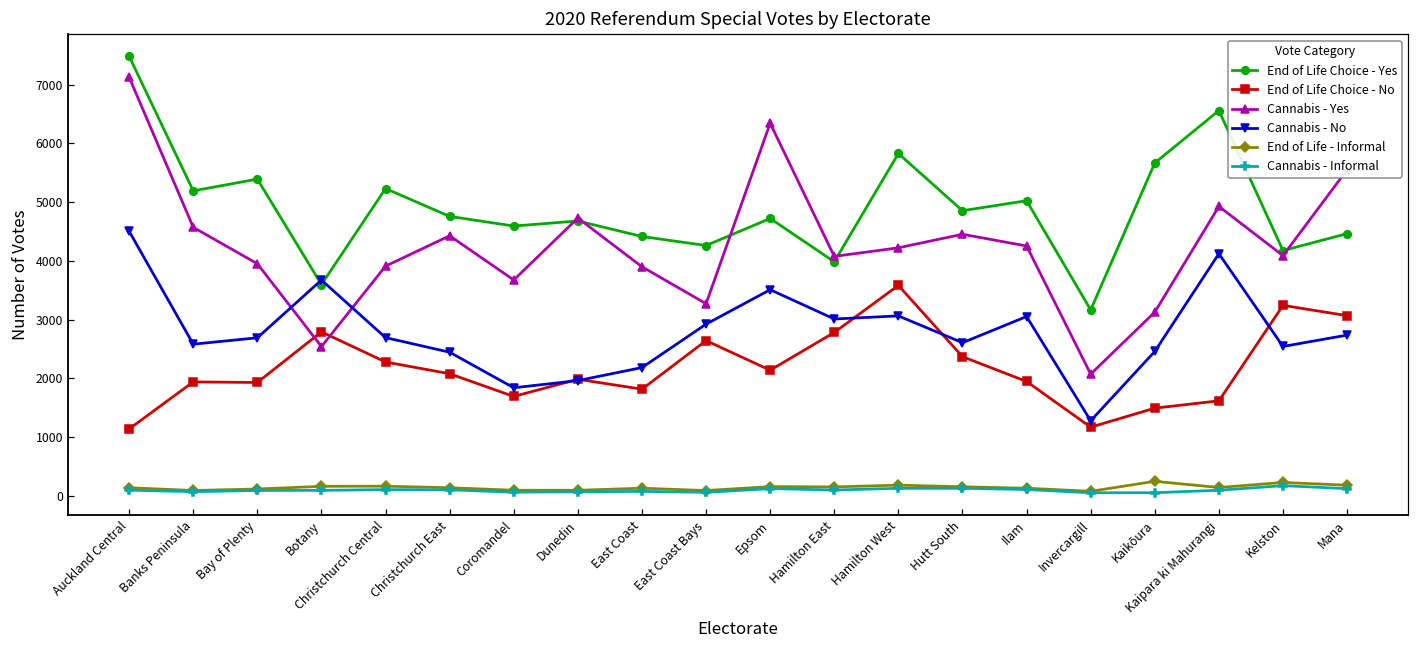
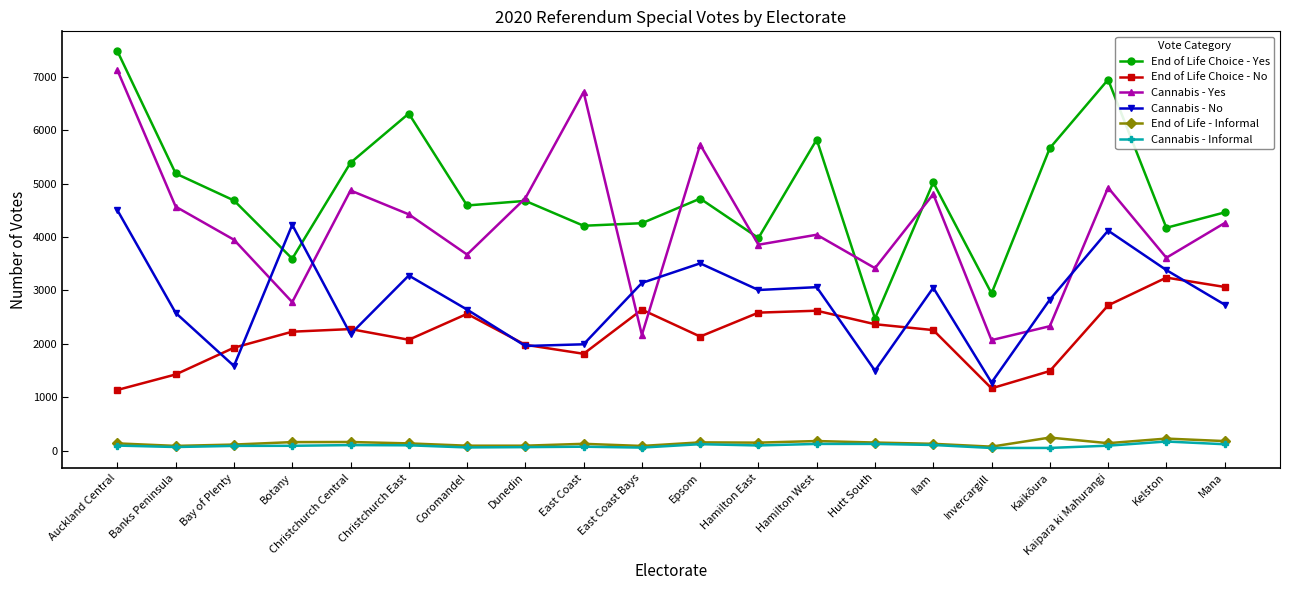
  {
    "End of Life Choice - Yes": {
      "Auckland Central": 7500,
      "Banks Peninsula": 5200,
-     "Bay of Plenty": 5400,
+     "Bay of Plenty": 4700,
      "Botany": 3600,
-     "Christchurch Central": 5200,
-     "Christchurch East": 4800,
+     "Christchurch Central": 5400,
+     "Christchurch East": 6300,
      "Coromandel": 4600,
      "Dunedin": 4700,
-     "East Coast": 4400,
+     "East Coast": 4200,
      "East Coast Bays": 4300,
      "Epsom": 4700,
      "Hamilton East": 4000,
      "Hamilton West": 5800,
-     "Hutt South": 4900,
+     "Hutt South": 2500,
      "Ilam": 5000,
-     "Invercargill": 3200,
+     "Invercargill": 2900,
      "Kaikōura": 5700,
-     "Kaipara ki Mahurangi": 6600,
+     "Kaipara ki Mahurangi": 6900,
      "Kelston": 4200,
      "Mana": 4500
    },
    "End of Life Choice - No": {
      "Auckland Central": 1100,
-     "Banks Peninsula": 1900,
+     "Banks Peninsula": 1400,
      "Bay of Plenty": 1900,
-     "Botany": 2800,
+     "Botany": 2200,
      "Christchurch Central": 2300,
      "Christchurch East": 2100,
-     "Coromandel": 1700,
+     "Coromandel": 2600,
      "East Coast": 1800,
      "East Coast Bays": 2600,
      "Epsom": 2100,
-     "Hamilton East": 2800,
-     "Hamilton West": 3600,
+     "Hamilton East": 2600,
+     "Hamilton West": 2600,
      "Hutt South": 2400,
-     "Ilam": 1900,
+     "Ilam": 2300,
      "Invercargill": 1200,
      "Kaikōura": 1500,
-     "Kaipara ki Mahurangi": 1600,
+     "Kaipara ki Mahurangi": 2700,
      "Kelston": 3200,
      "Mana": 3100
    },
    "Cannabis - Yes": {
      "Auckland Central": 7100,
      "Banks Peninsula": 4600,
      "Bay of Plenty": 4000,
-     "Botany": 2500,
-     "Christchurch Central": 3900,
+     "Botany": 2800,
+     "Christchurch Central": 4900,
      "Christchurch East": 4400,
      "Coromandel": 3700,
      "Dunedin": 4700,
-     "East Coast": 3900,
-     "East Coast Bays": 3300,
-     "Epsom": 6300,
-     "Hamilton East": 4100,
-     "Hamilton West": 4200,
-     "Hutt South": 4500,
-     "Ilam": 4300,
+     "East Coast": 6700,
+     "East Coast Bays": 2200,
+     "Epsom": 5700,
+     "Hamilton East": 3900,
+     "Hamilton West": 4000,
+     "Hutt South": 3400,
+     "Ilam": 4800,
      "Invercargill": 2100,
-     "Kaikōura": 3100,
+     "Kaikōura": 2300,
      "Kaipara ki Mahurangi": 4900,
-     "Kelston": 4100,
-     "Mana": 5600
+     "Kelston": 3600,
+     "Mana": 4300
    },
    "Cannabis - No": {
      "Auckland Central": 4500,
      "Banks Peninsula": 2600,
-     "Bay of Plenty": 2700,
-     "Botany": 3700,
-     "Christchurch Central": 2700,
-     "Christchurch East": 2400,
-     "Coromandel": 1800,
-     "East Coast": 2200,
-     "East Coast Bays": 2900,
+     "Bay of Plenty": 1600,
+     "Botany": 4200,
+     "Christchurch Central": 2200,
+     "Christchurch East": 3300,
+     "Coromandel": 2600,
+     "East Coast": 2000,
+     "East Coast Bays": 3100,
      "Epsom": 3500,
      "Hamilton East": 3000,
      "Hamilton West": 3100,
-     "Hutt South": 2600,
+     "Hutt South": 1500,
      "Ilam": 3100,
      "Invercargill": 1300,
-     "Kaikōura": 2500,
+     "Kaikōura": 2800,
      "Kaipara ki Mahurangi": 4100,
-     "Kelston": 2500,
+     "Kelston": 3400,
      "Mana": 2700
    },
    "End of Life - Informal": {
      "Botany": 200,
      "Christchurch Central": 200,
      "East Coast": 100,
      "Hamilton East": 200,
      "Hamilton West": 200,
      "Kaikōura": 200,
      "Kelston": 200,
      "Mana": 200
    },
    "Cannabis - Informal": {
      "Botany": 100,
      "Christchurch Central": 100,
      "East Coast": 100,
      "Hamilton East": 100,
      "Hamilton West": 100,
      "Kaikōura": 100,
      "Kelston": 200,
      "Mana": 100
    }
  }
